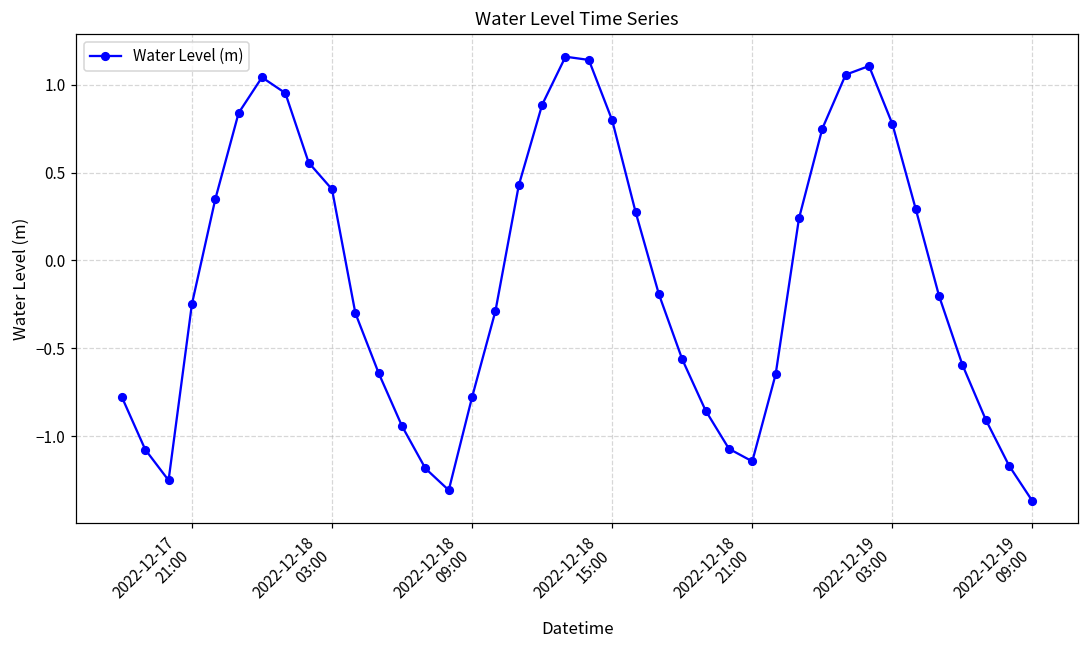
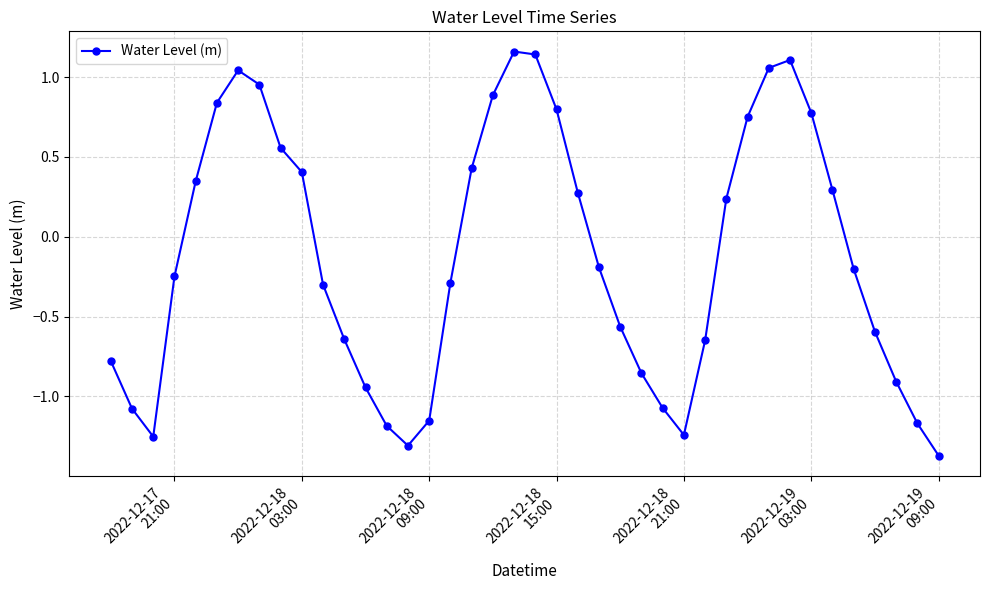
  {
    "2022-12-17 21:00": -0.25,
    "2022-12-18 03:00": 0.41,
-   "2022-12-18 09:00": -0.78,
+   "2022-12-18 09:00": -1.15,
    "2022-12-18 15:00": 0.80,
-   "2022-12-18 21:00": -1.14,
+   "2022-12-18 21:00": -1.24,
    "2022-12-19 03:00": 0.78,
    "2022-12-19 09:00": -1.37
  }
